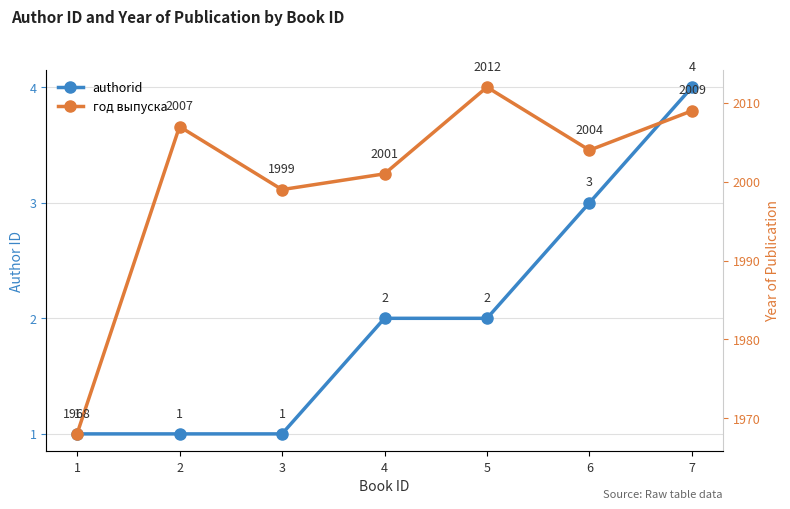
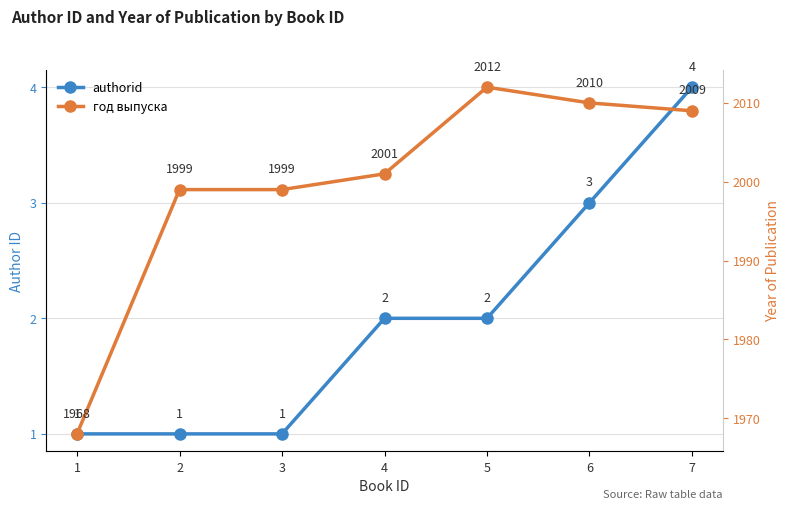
  {
    "authorid": {
      "2": 1,
      "3": 1,
      "4": 2,
      "5": 2,
      "6": 3,
      "7": 4
    },
    "год выпуска": {
-     "2": 2007,
+     "2": 1999,
      "3": 1999,
      "4": 2001,
      "5": 2012,
-     "6": 2004
+     "6": 2010
    }
  }
